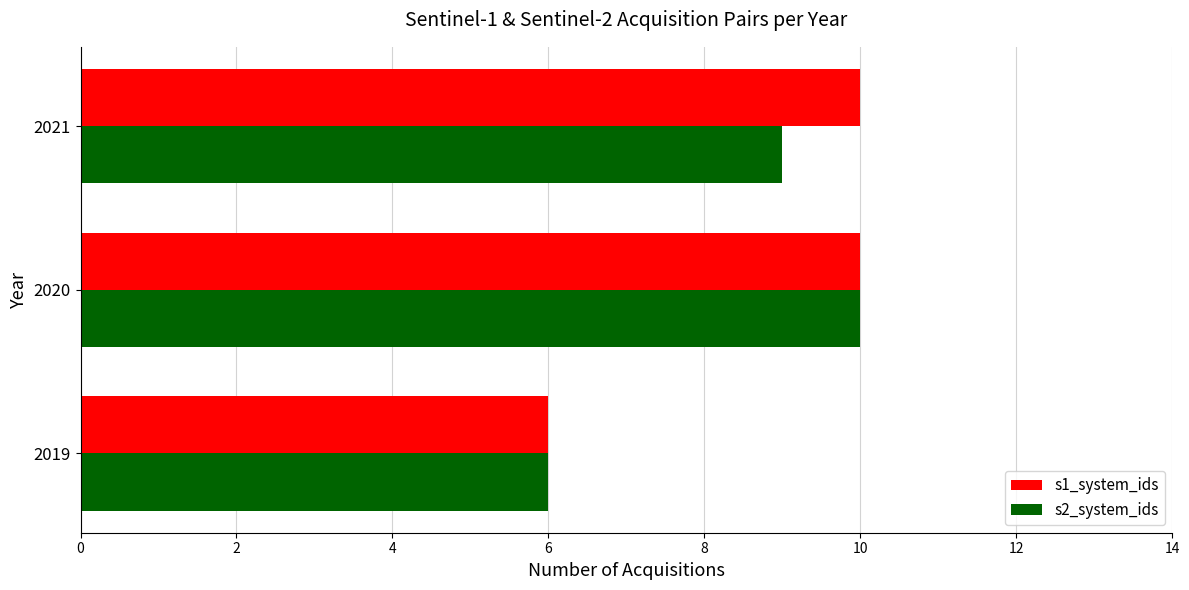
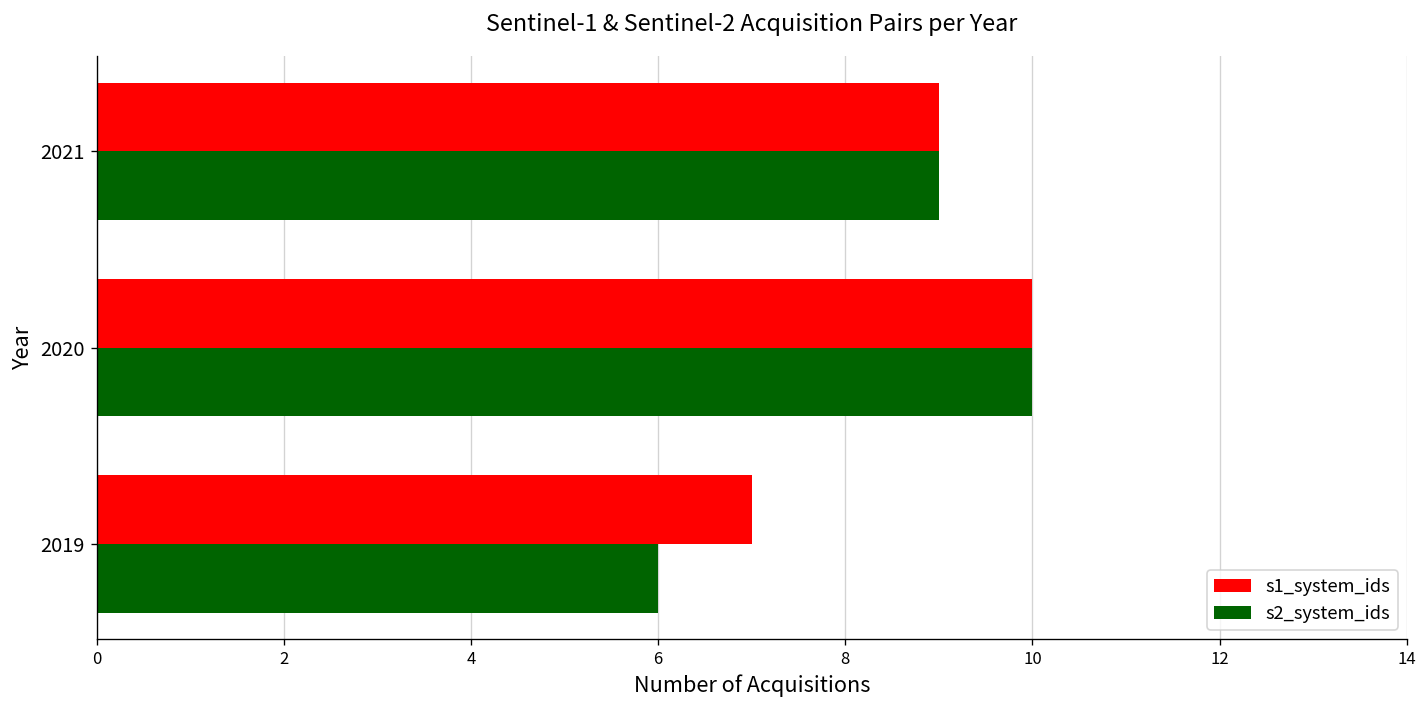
  {
    "s1_system_ids": {
-     "2021": 10,
+     "2021": 9,
      "2020": 10,
-     "2019": 6
+     "2019": 7
    },
    "s2_system_ids": {
      "2021": 9,
      "2020": 10,
      "2019": 6
    }
  }
